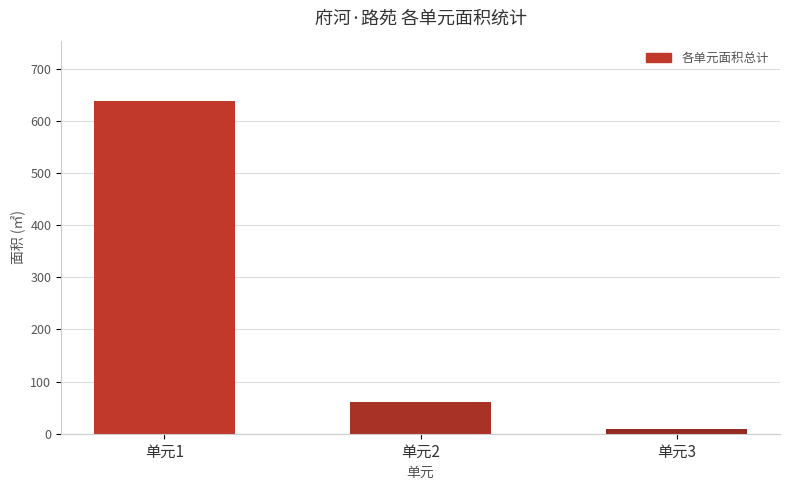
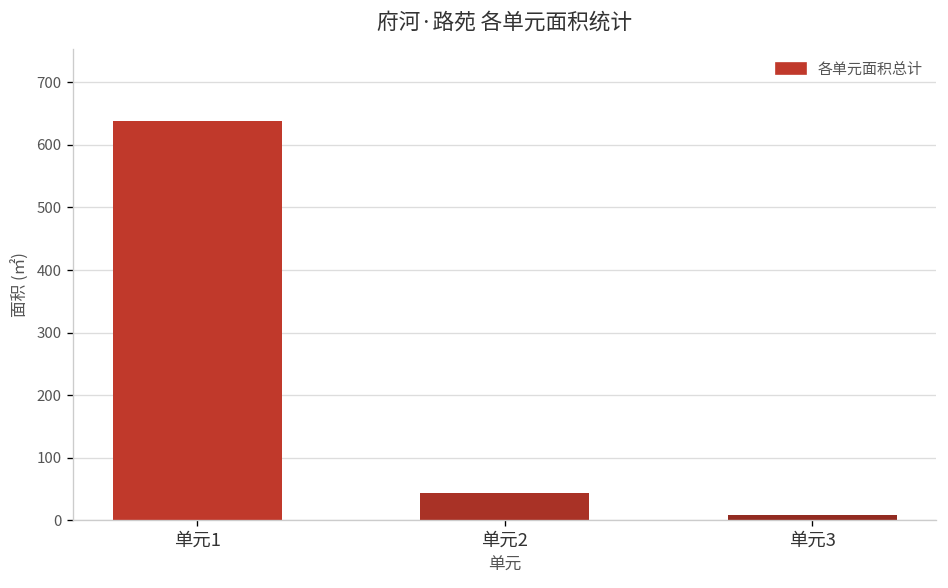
  {
    "单元1": 640,
-   "单元2": 60,
+   "单元2": 40,
    "单元3": 10
  }
